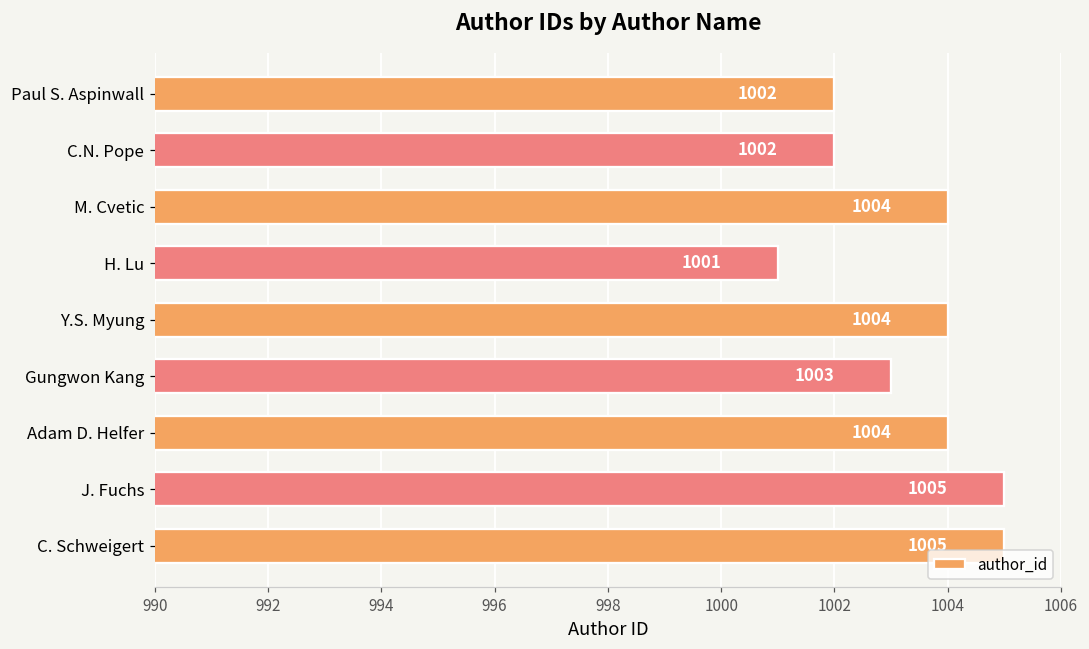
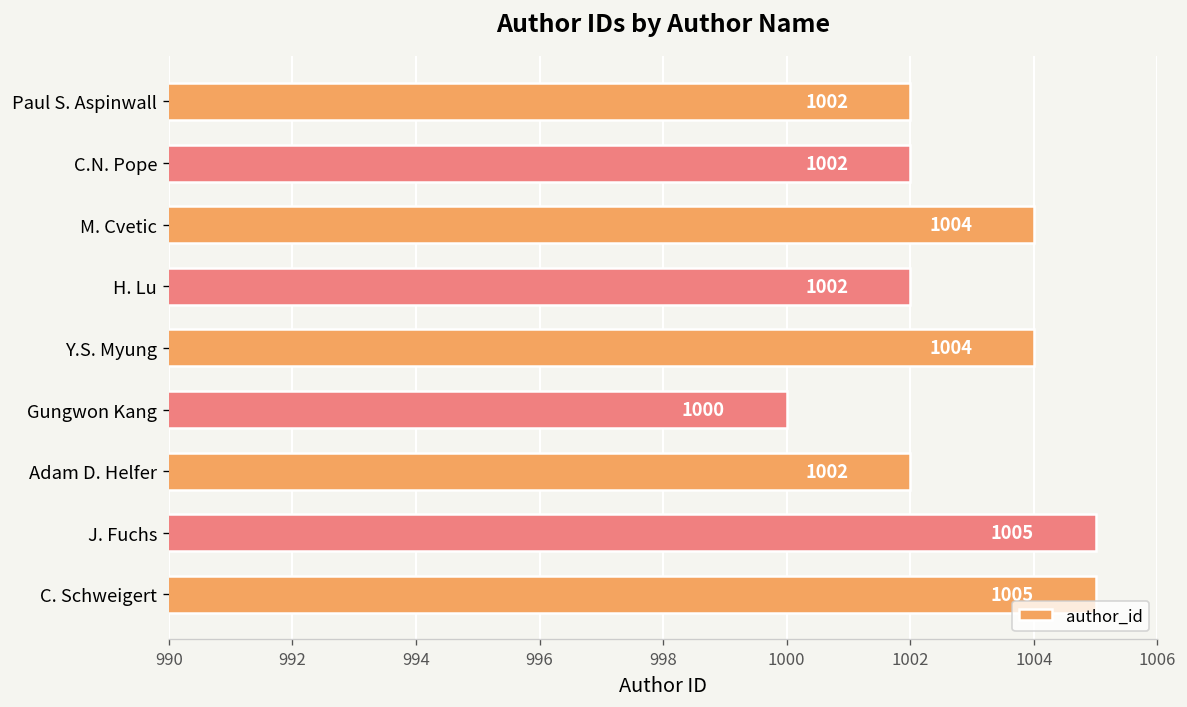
  {
    "Paul S. Aspinwall": 1002,
    "C.N. Pope": 1002,
    "M. Cvetic": 1004,
-   "H. Lu": 1001,
+   "H. Lu": 1002,
    "Y.S. Myung": 1004,
-   "Gungwon Kang": 1003,
-   "Adam D. Helfer": 1004,
+   "Gungwon Kang": 1000,
+   "Adam D. Helfer": 1002,
    "J. Fuchs": 1005
  }
